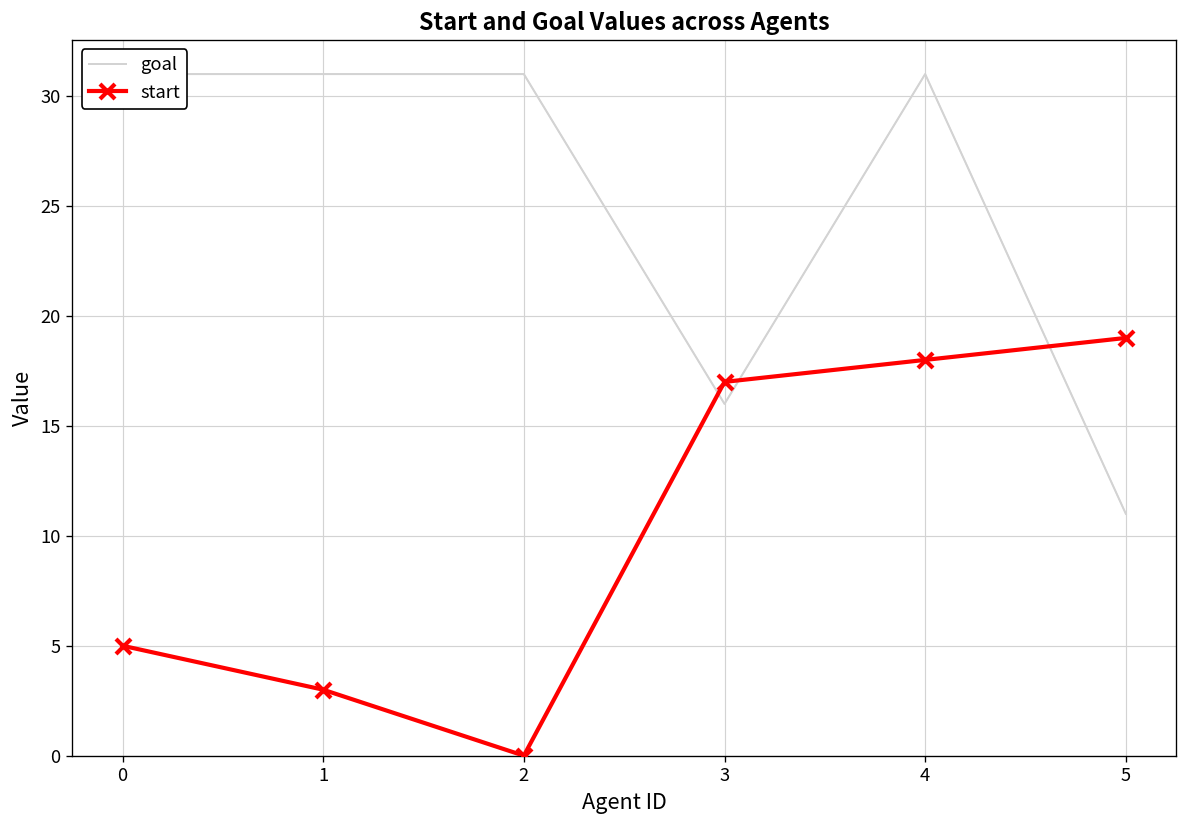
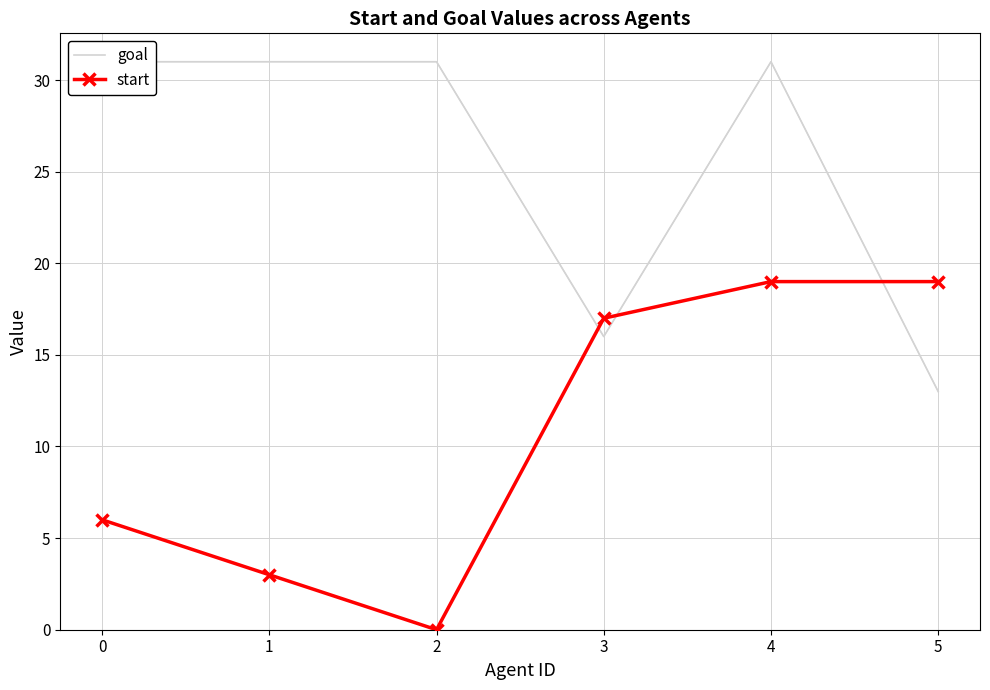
  {
    "goal": {
      "1": 31,
      "2": 31,
      "3": 16,
      "4": 31,
-     "5": 11
+     "5": 13
    },
    "start": {
-     "0": 5,
+     "0": 6,
      "1": 3,
      "2": 0,
      "3": 17,
-     "4": 18,
+     "4": 19,
      "5": 19
    }
  }
